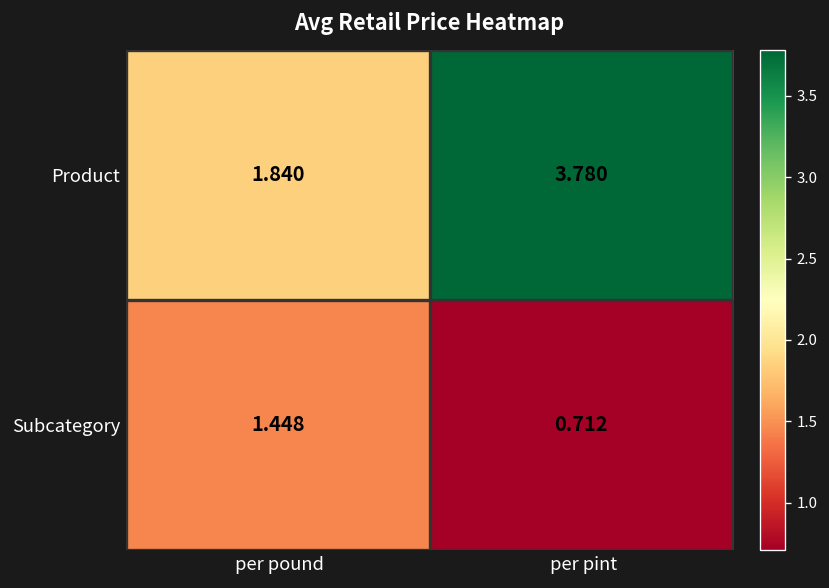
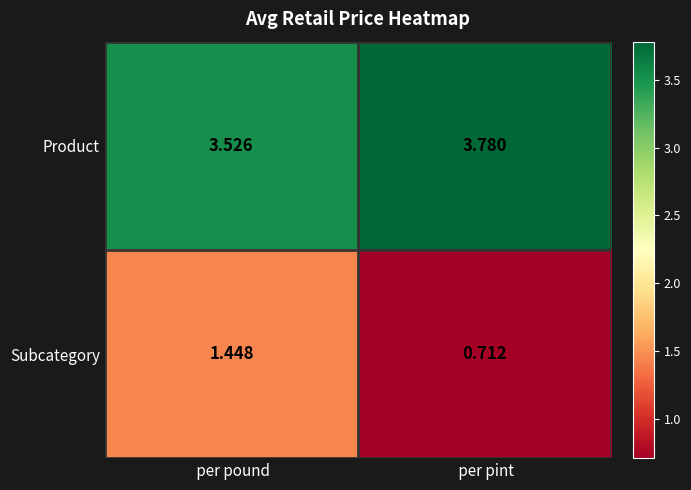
  {
    "Product": {
-     "per pound": 1.840,
+     "per pound": 3.526,
      "per pint": 3.780
    },
    "Subcategory": {
      "per pound": 1.448,
      "per pint": 0.712
    }
  }
